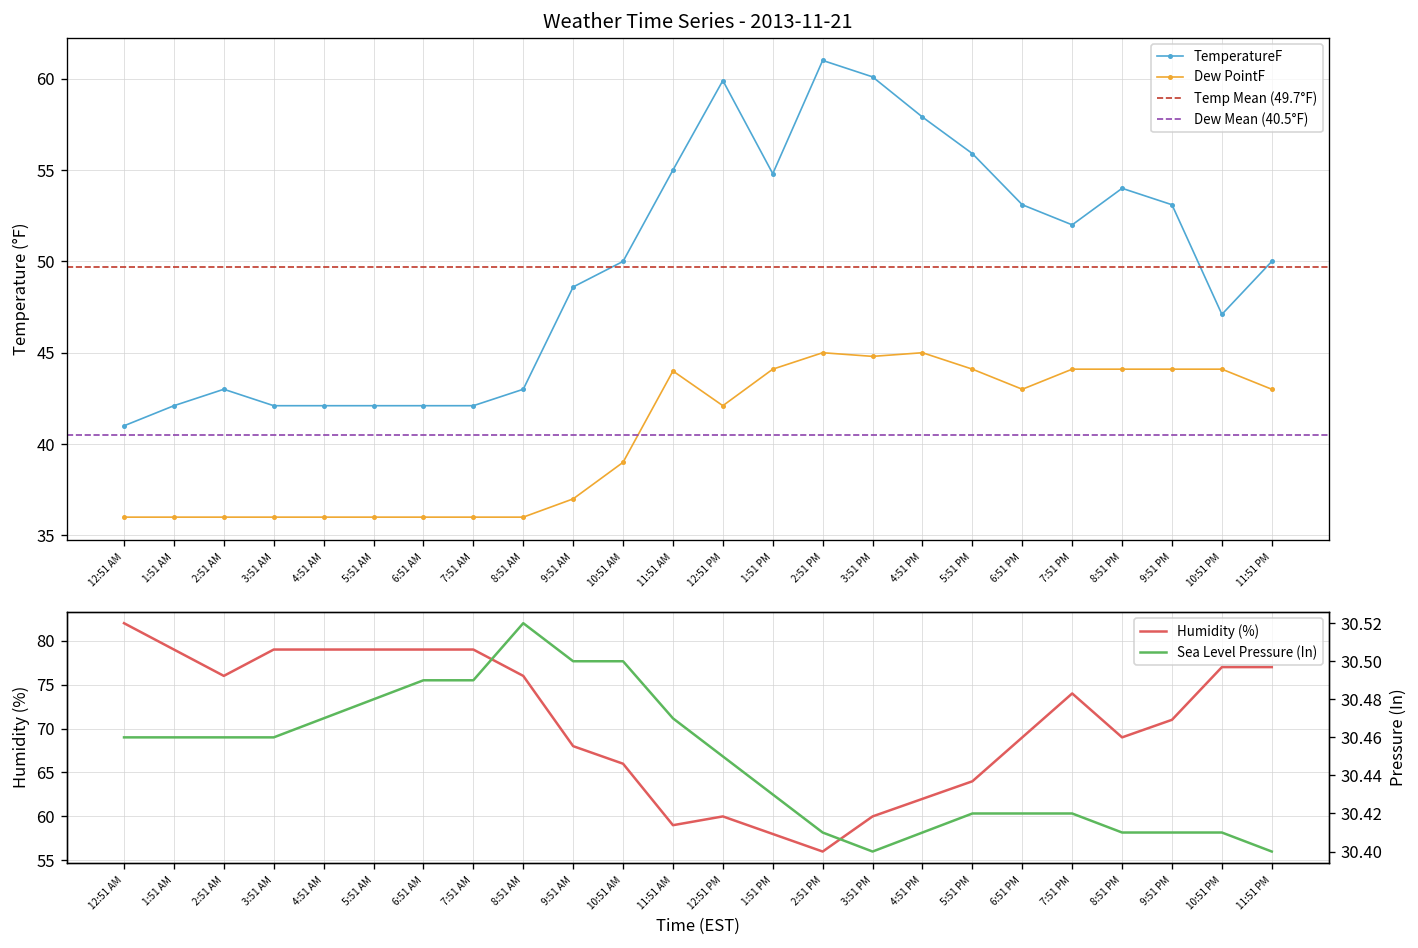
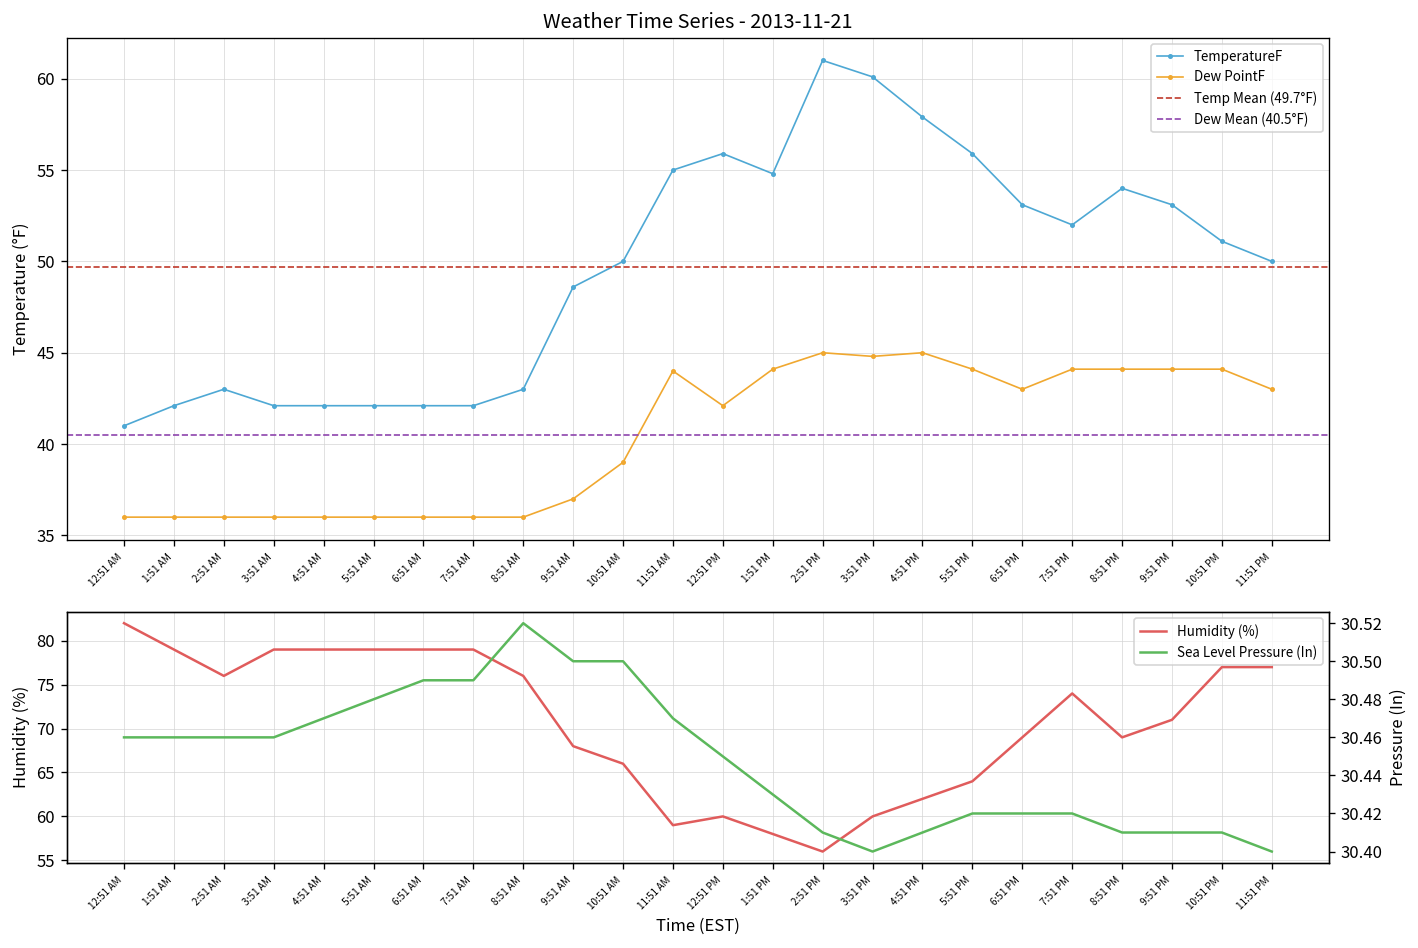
  {
    "Weather Time Series - 2013-11-21": {
      "TemperatureF": {
        "12:51 AM": 41.0,
        "1:51 AM": 42.1,
        "2:51 AM": 43.0,
        "3:51 AM": 42.1,
        "4:51 AM": 42.1,
        "5:51 AM": 42.1,
        "6:51 AM": 42.1,
        "7:51 AM": 42.1,
        "8:51 AM": 43.0,
        "9:51 AM": 48.6,
        "10:51 AM": 50.0,
        "11:51 AM": 55.0,
-       "12:51 PM": 59.9,
+       "12:51 PM": 55.9,
        "1:51 PM": 54.8,
        "2:51 PM": 61.0,
        "3:51 PM": 60.1,
        "4:51 PM": 57.9,
        "5:51 PM": 55.9,
        "6:51 PM": 53.1,
        "7:51 PM": 52.0,
        "8:51 PM": 54.0,
        "9:51 PM": 53.1,
-       "10:51 PM": 47.1,
+       "10:51 PM": 51.1,
        "11:51 PM": 50.0
      },
      "Dew PointF": {
        "12:51 AM": 36.0,
        "1:51 AM": 36.0,
        "2:51 AM": 36.0,
        "3:51 AM": 36.0,
        "4:51 AM": 36.0,
        "5:51 AM": 36.0,
        "6:51 AM": 36.0,
        "7:51 AM": 36.0,
        "8:51 AM": 36.0,
        "9:51 AM": 37.0,
        "10:51 AM": 39.0,
        "11:51 AM": 44.0,
        "12:51 PM": 42.1,
        "1:51 PM": 44.1,
        "2:51 PM": 45.0,
        "3:51 PM": 44.8,
        "4:51 PM": 45.0,
        "5:51 PM": 44.1,
        "6:51 PM": 43.0,
        "7:51 PM": 44.1,
        "8:51 PM": 44.1,
        "9:51 PM": 44.1,
        "10:51 PM": 44.1,
        "11:51 PM": 43.0
      }
    }
  }
